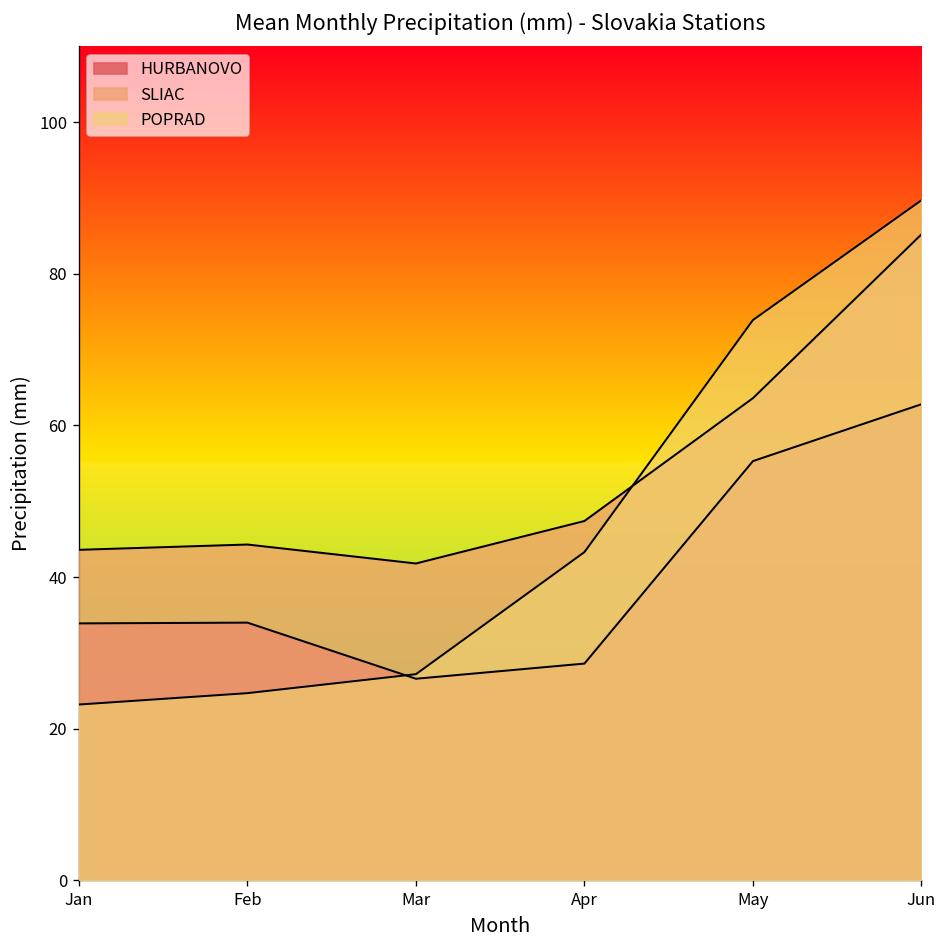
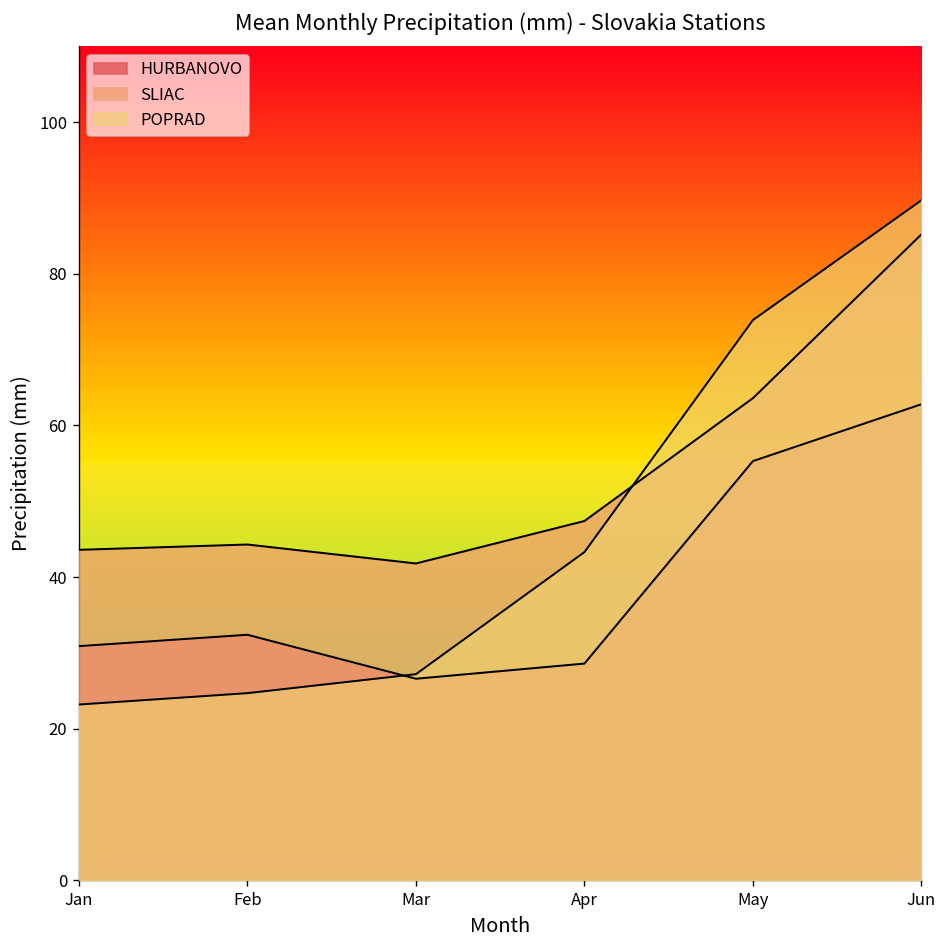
  {
    "HURBANOVO": {
-     "Jan": 34,
-     "Feb": 34,
+     "Jan": 31,
+     "Feb": 32,
      "Mar": 27,
      "Apr": 29,
      "May": 55,
      "Jun": 63
    }
  }
